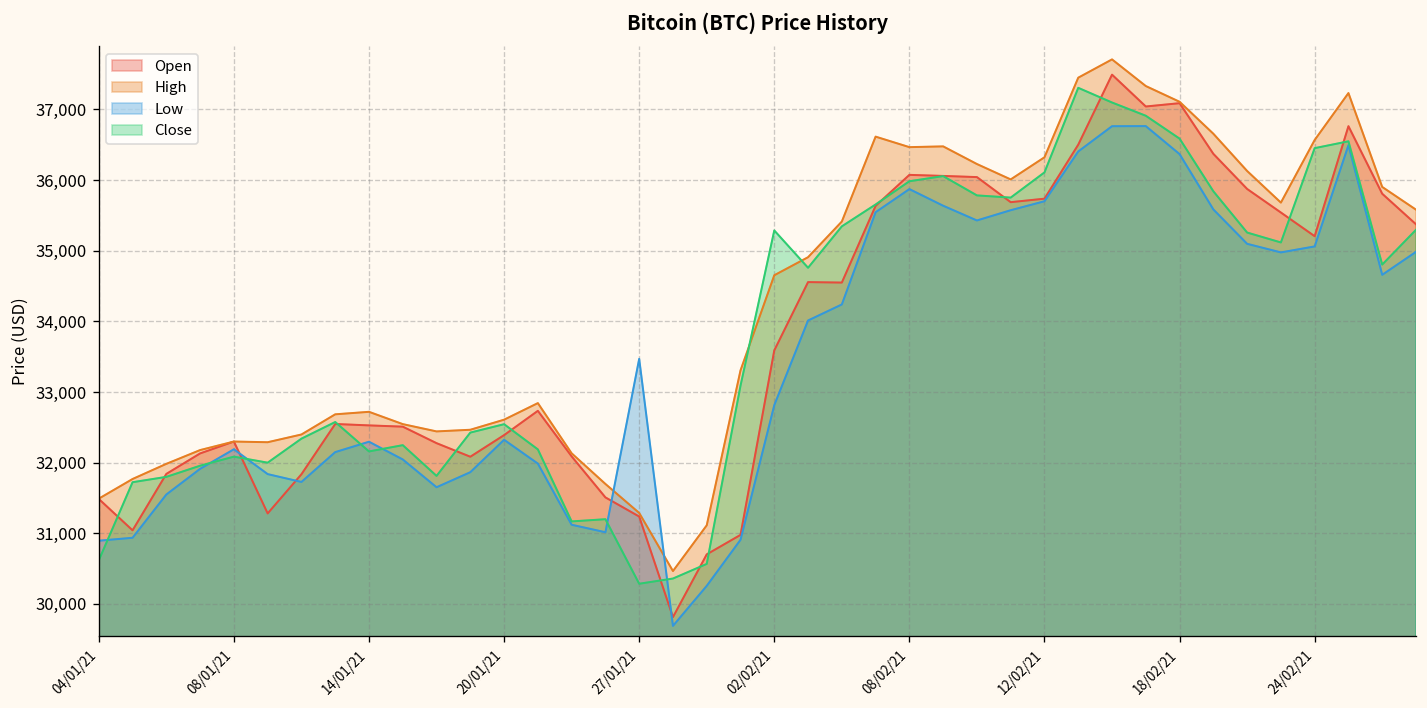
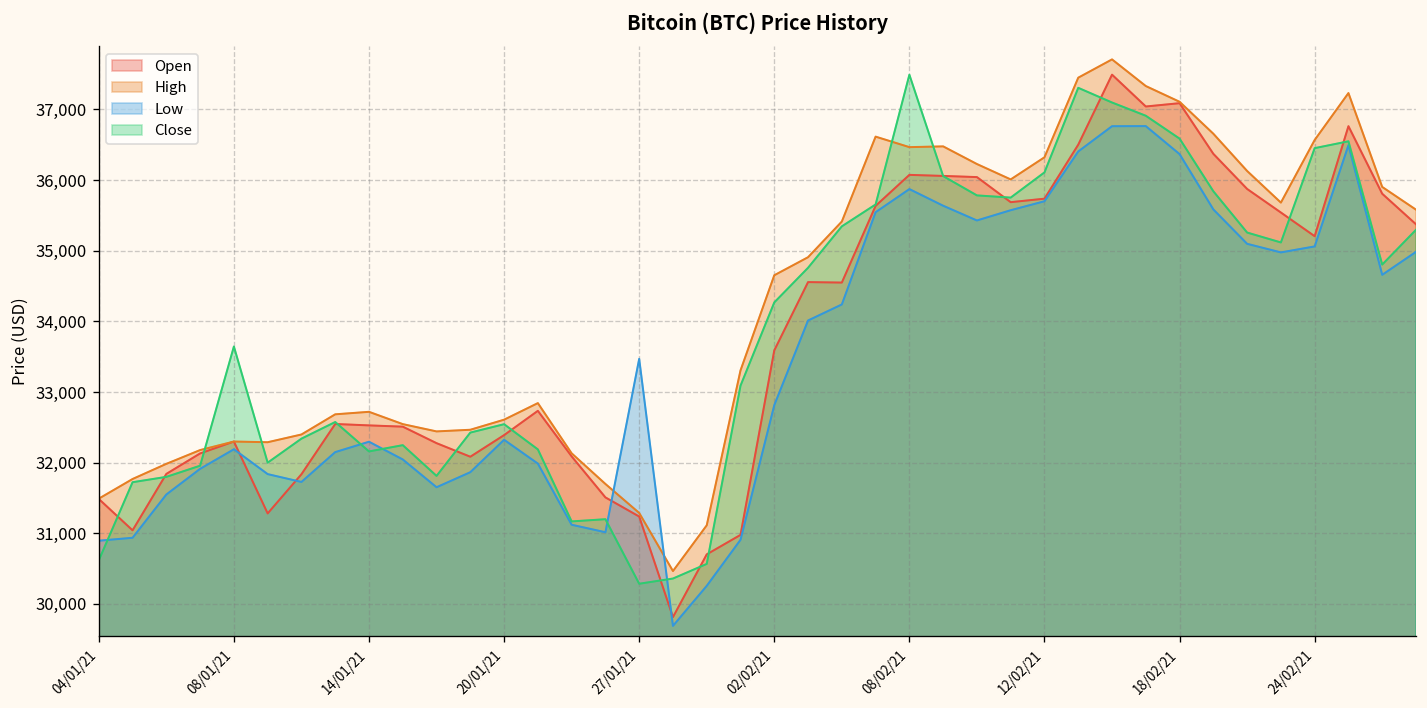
  {
    "Low": {
      "04/01/21": "30,900",
      "08/01/21": "32,200",
      "14/01/21": "32,300",
      "20/01/21": "32,300",
      "27/01/21": "33,500",
      "02/02/21": "32,800",
      "08/02/21": "35,900",
      "18/02/21": "36,400",
      "24/02/21": "35,100"
    },
    "Close": {
      "04/01/21": "30,600",
-     "08/01/21": "32,100",
+     "08/01/21": "33,600",
      "14/01/21": "32,200",
      "20/01/21": "32,500",
      "27/01/21": "30,300",
-     "02/02/21": "35,300",
-     "08/02/21": "36,000",
+     "02/02/21": "34,300",
+     "08/02/21": "37,500",
      "12/02/21": "36,100",
      "18/02/21": "36,600",
      "24/02/21": "36,500"
    }
  }
